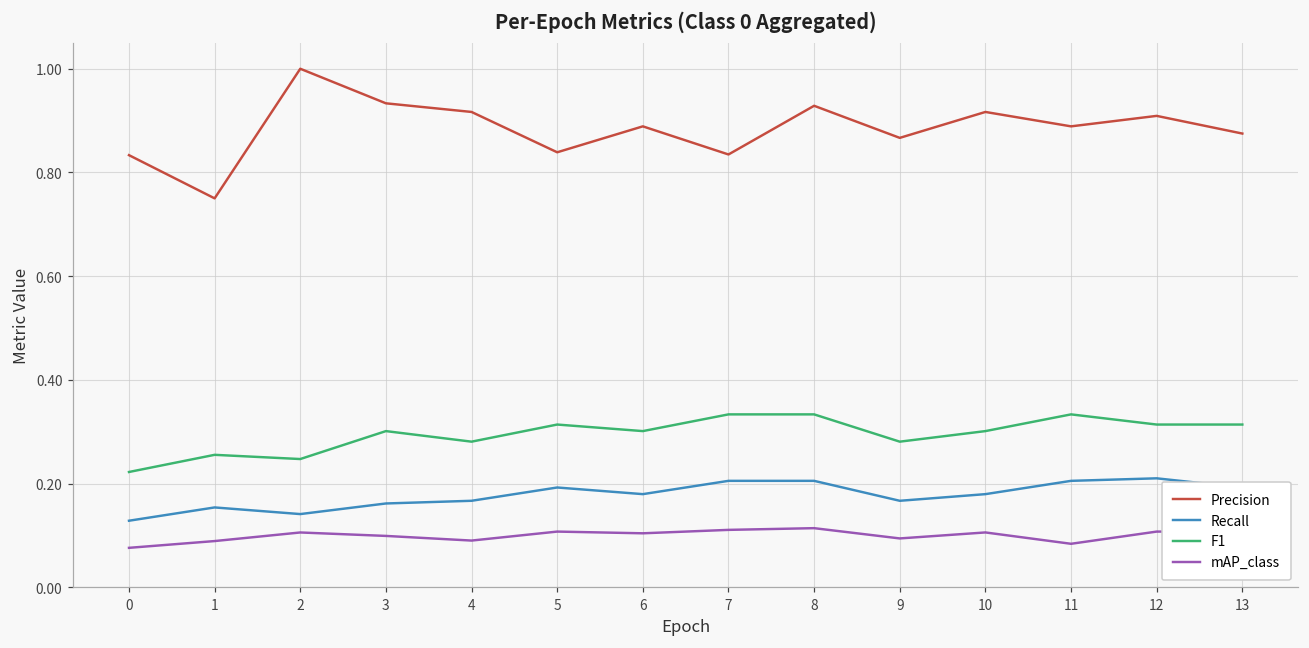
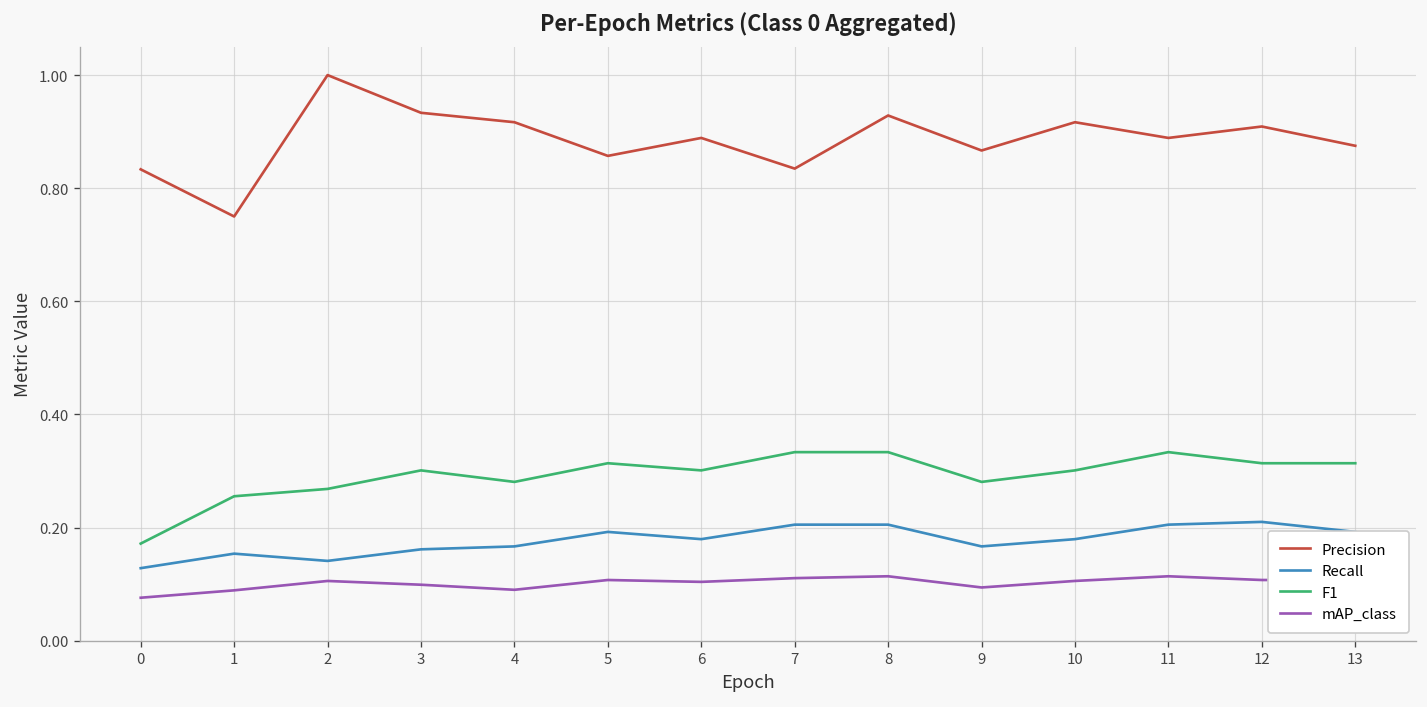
  {
    "Precision": {
      "0": 0.83,
      "1": 0.75,
      "2": 1.00,
      "3": 0.93,
      "4": 0.92,
-     "5": 0.84,
+     "5": 0.86,
      "6": 0.89,
      "7": 0.83,
      "8": 0.93,
      "9": 0.87,
      "10": 0.92,
      "11": 0.89,
      "12": 0.91,
      "13": 0.88
    },
    "Recall": {
      "0": 0.13,
      "1": 0.15,
      "2": 0.14,
      "3": 0.16,
      "4": 0.17,
      "5": 0.19,
      "6": 0.18,
      "7": 0.21,
      "8": 0.21,
      "9": 0.17,
      "10": 0.18,
      "11": 0.21,
      "12": 0.21
    },
    "F1": {
-     "0": 0.22,
+     "0": 0.17,
      "1": 0.26,
-     "2": 0.25,
+     "2": 0.27,
      "3": 0.30,
      "4": 0.28,
      "5": 0.31,
      "6": 0.30,
      "7": 0.33,
      "8": 0.33,
      "9": 0.28,
      "10": 0.30,
      "11": 0.33,
      "12": 0.31,
      "13": 0.31
    },
    "mAP_class": {
      "0": 0.08,
      "1": 0.09,
      "2": 0.11,
      "3": 0.10,
      "4": 0.09,
      "5": 0.11,
      "6": 0.10,
      "7": 0.11,
      "8": 0.11,
      "9": 0.09,
      "10": 0.11,
-     "11": 0.08,
+     "11": 0.11,
      "12": 0.11
    }
  }
